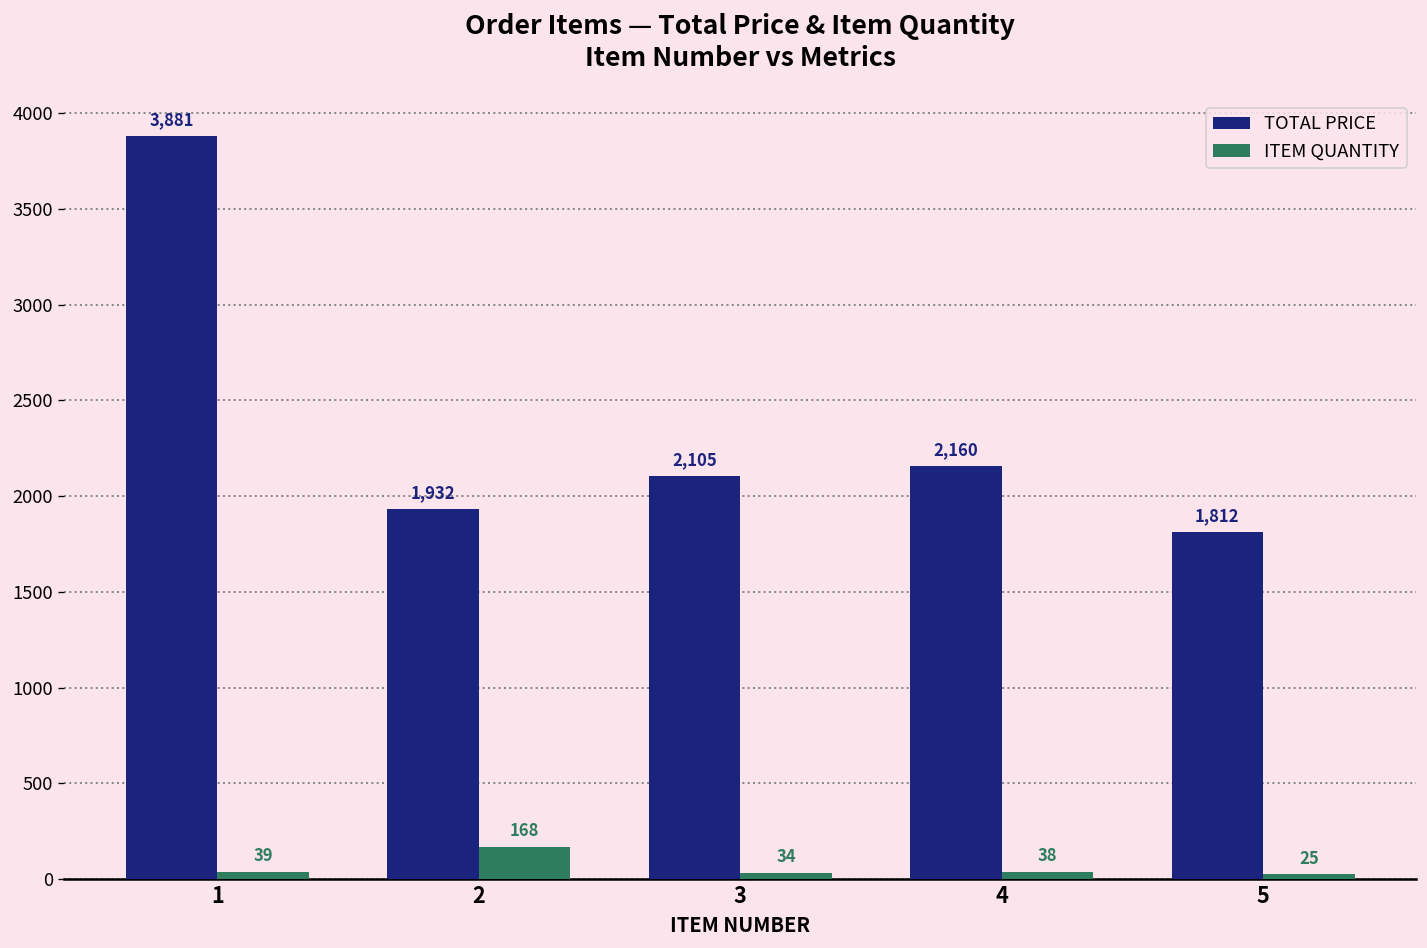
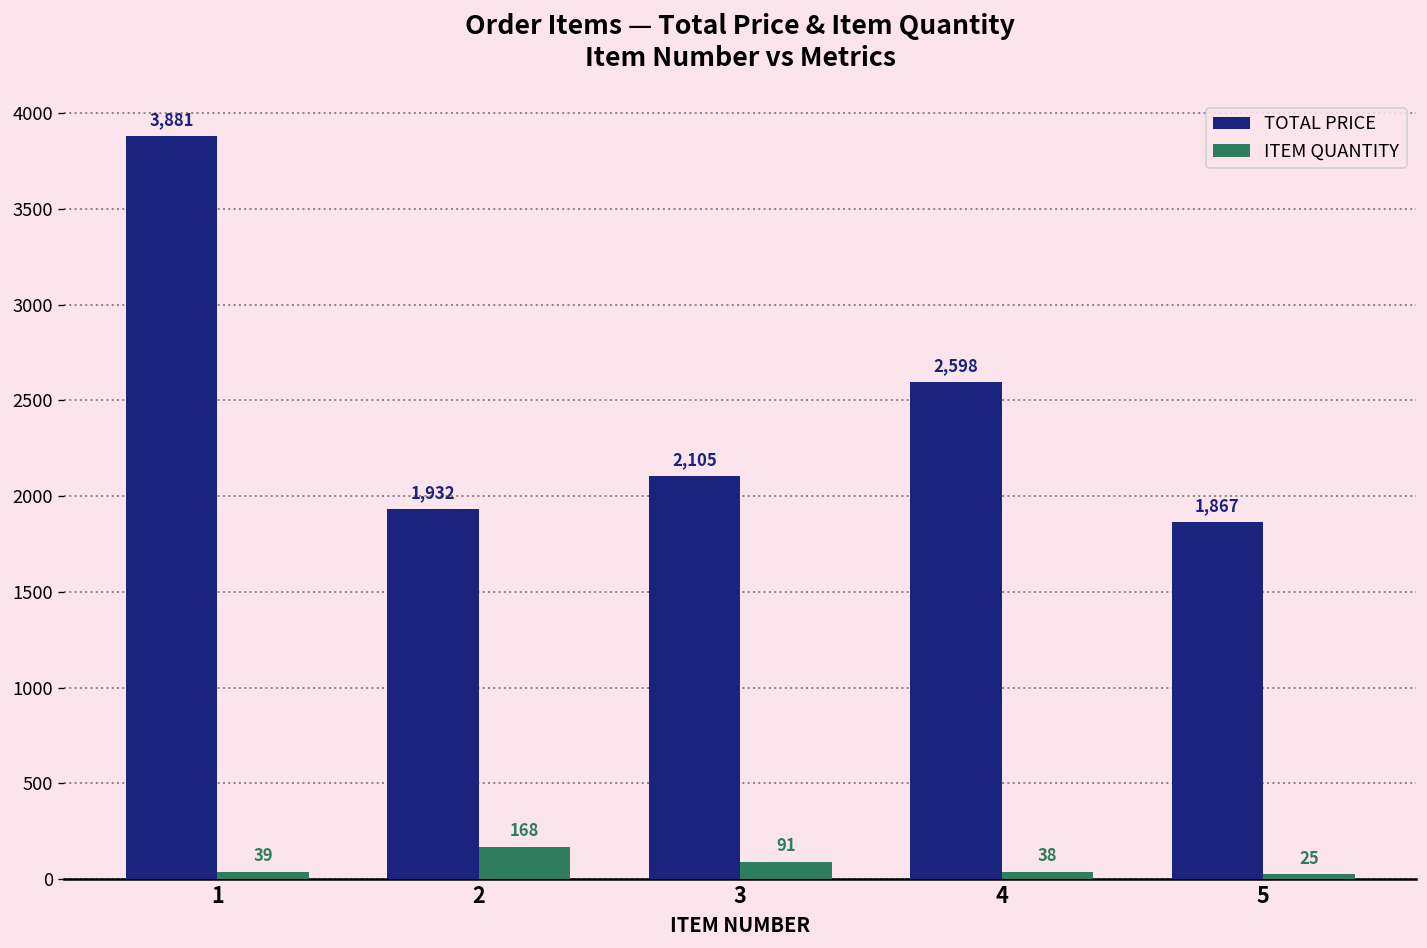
  {
    "TOTAL PRICE": {
      "1": "3,881",
      "2": "1,932",
      "3": "2,105",
-     "4": "2,160",
-     "5": "1,812"
+     "4": "2,598",
+     "5": "1,867"
    },
    "ITEM QUANTITY": {
      "1": "39",
      "2": "168",
-     "3": "34",
+     "3": "91",
      "4": "38",
      "5": "25"
    }
  }
